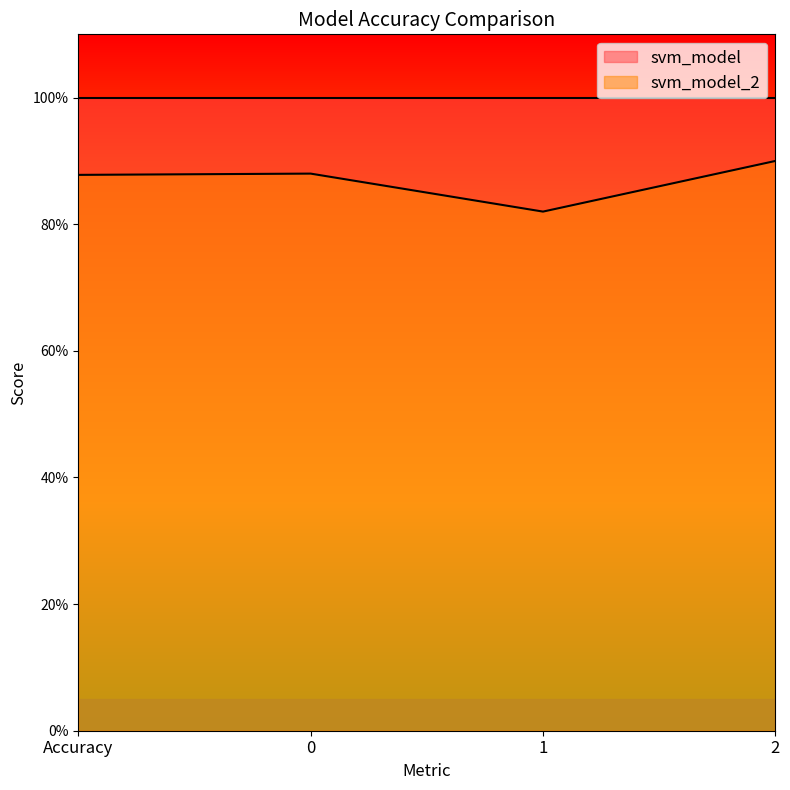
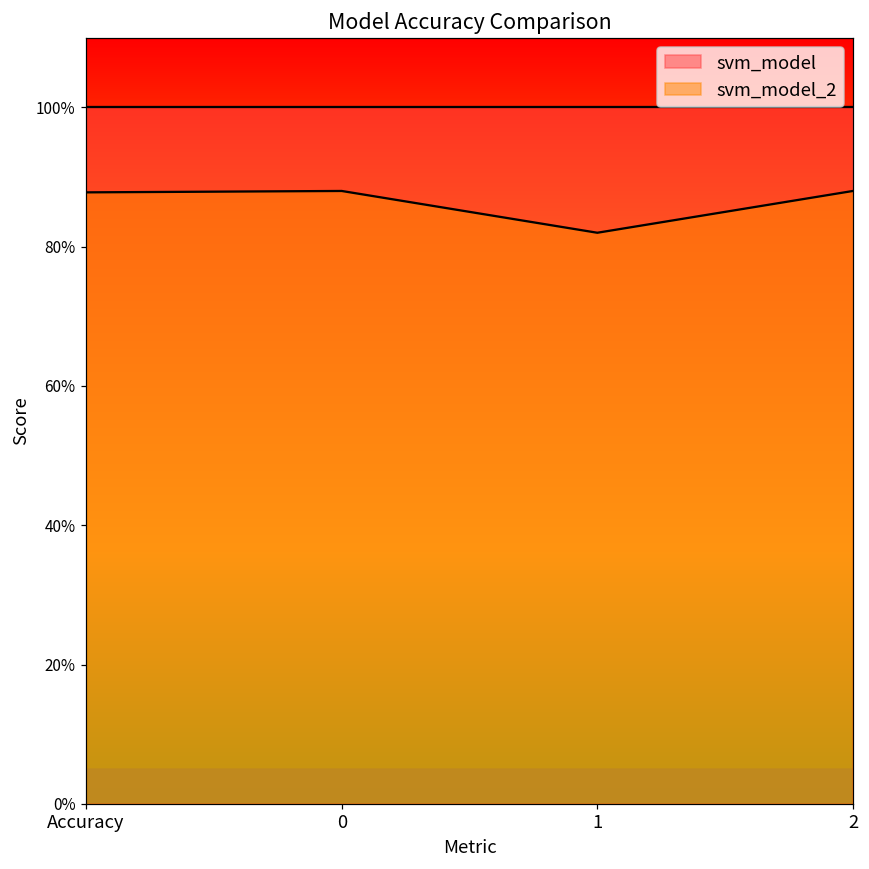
  {
    "svm_model": {
      "Accuracy": "100%",
      "0": "100%",
      "1": "100%",
      "2": "100%"
    },
    "svm_model_2": {
      "Accuracy": "88%",
      "0": "88%",
      "1": "82%",
-     "2": "90%"
+     "2": "88%"
    }
  }
